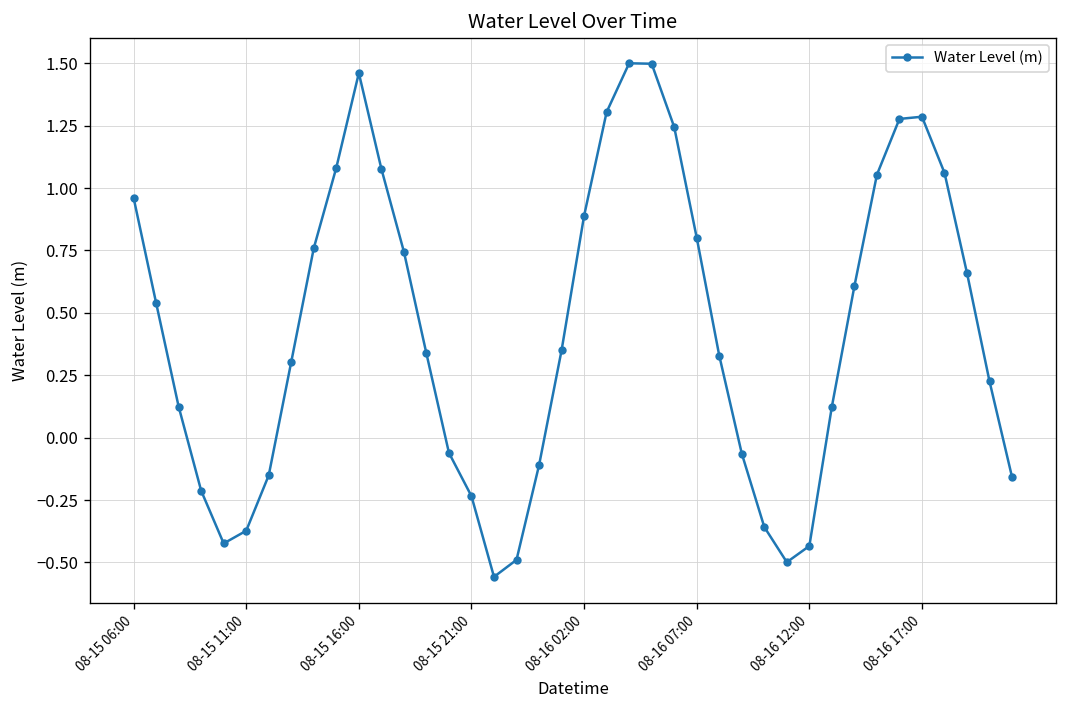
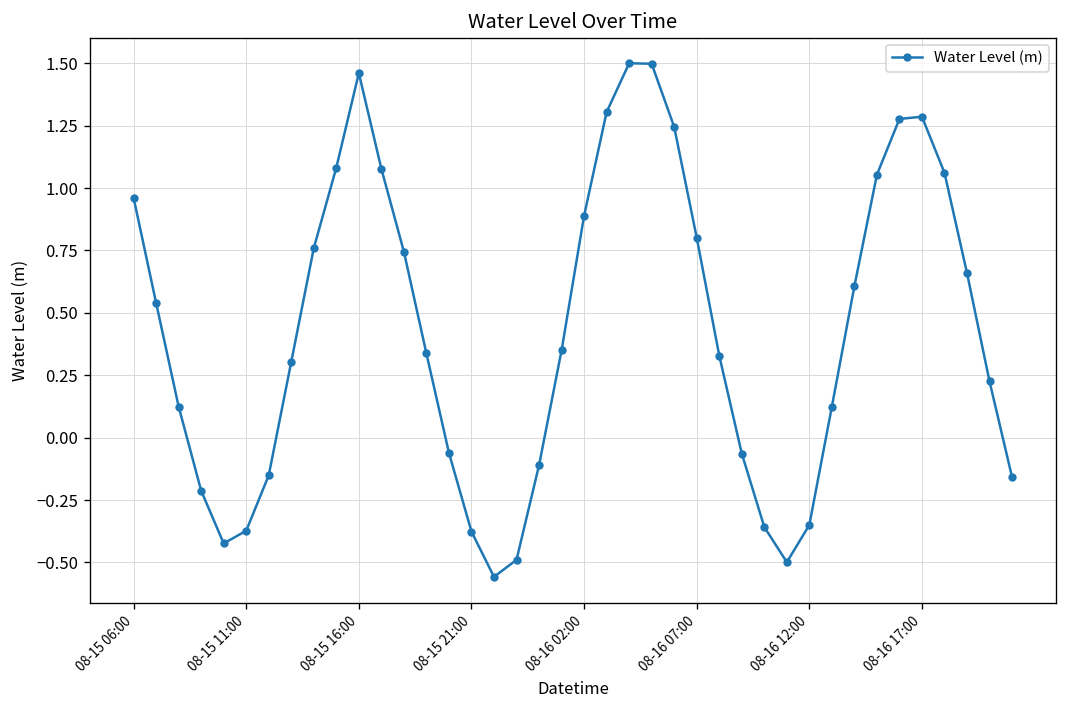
  {
    "08-15 06:00": 0.96,
    "08-15 11:00": -0.37,
    "08-15 16:00": 1.46,
-   "08-15 21:00": -0.23,
+   "08-15 21:00": -0.38,
    "08-16 02:00": 0.89,
    "08-16 07:00": 0.80,
-   "08-16 12:00": -0.43,
+   "08-16 12:00": -0.35,
    "08-16 17:00": 1.29
  }
